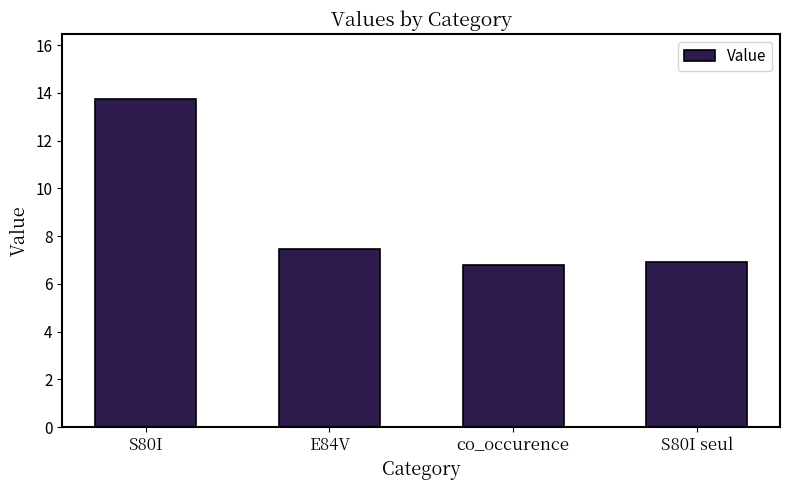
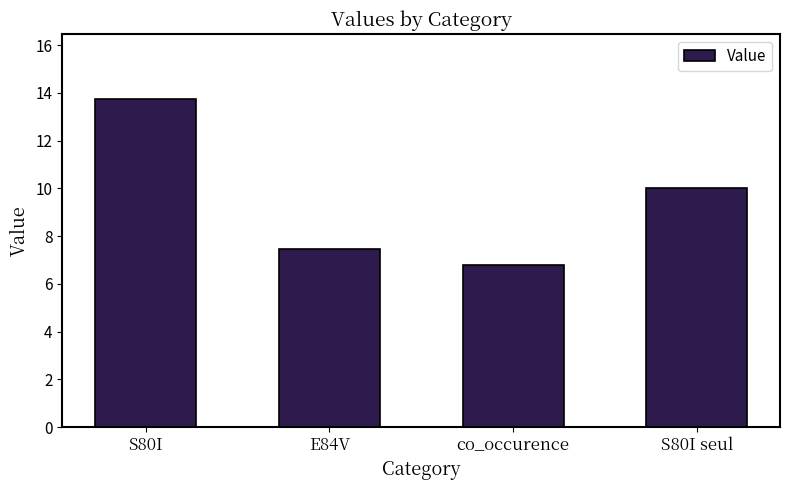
  {
    "S80I": 13.7,
    "E84V": 7.5,
    "co_occurence": 6.8,
-   "S80I seul": 6.9
+   "S80I seul": 10.0
  }
